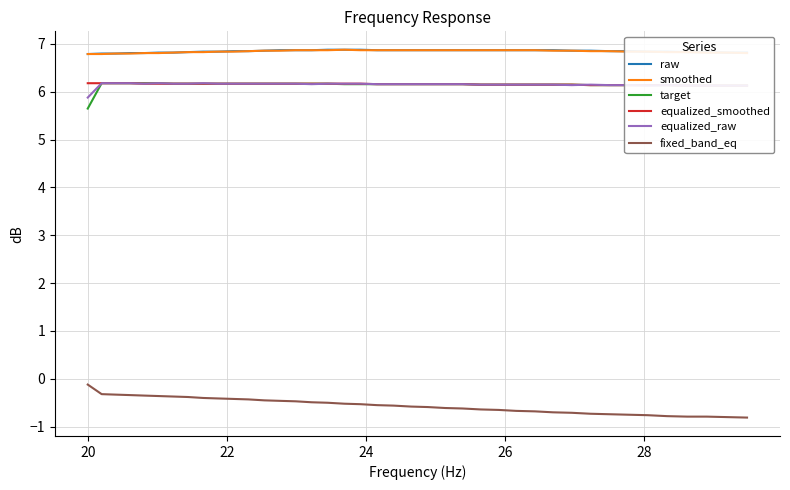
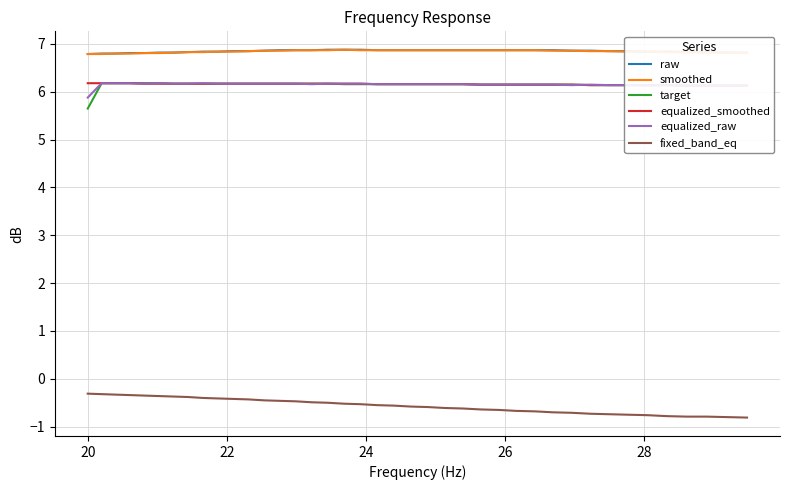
  {
    "target": {
      "20": 5.7
    },
    "equalized_smoothed": {
      "20": 6.2
    },
    "equalized_raw": {
      "20": 5.9
    },
    "fixed_band_eq": {
-     "20": -0.1
+     "20": -0.3
    }
  }
